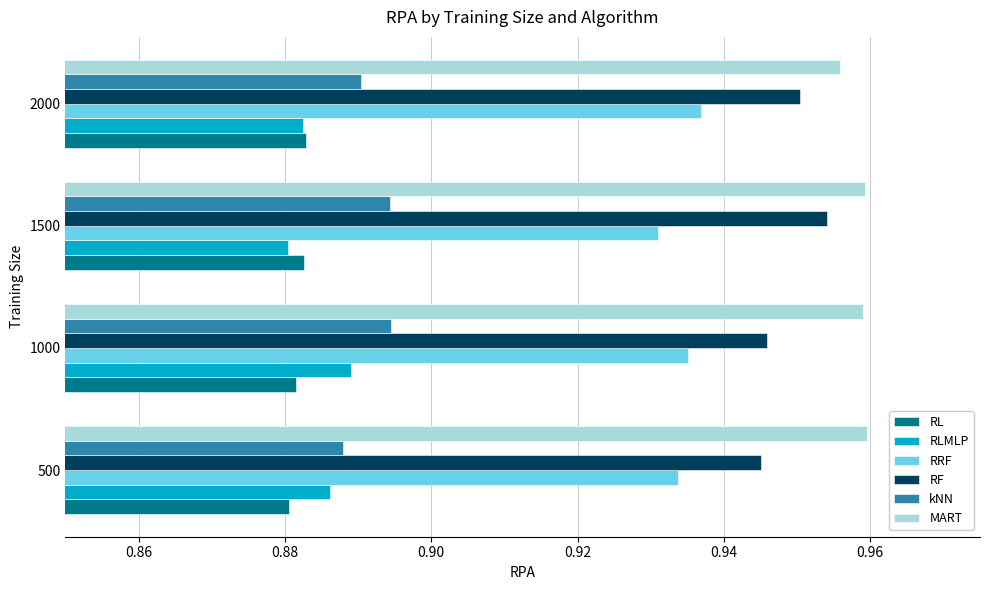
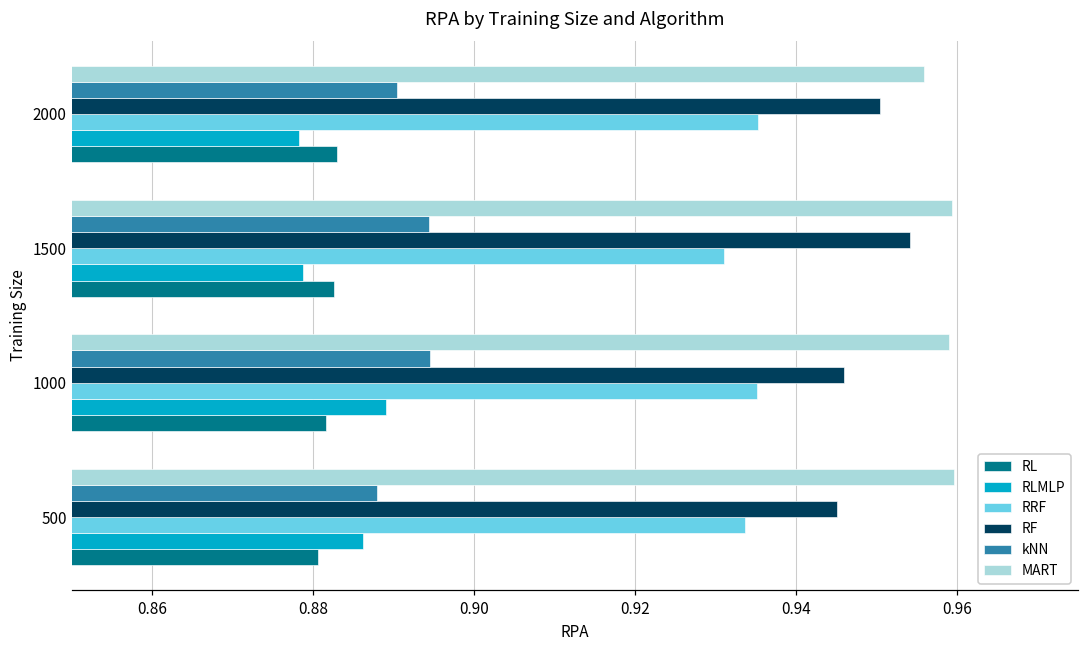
  {
    "RLMLP": {
-     "2000": 0.882,
-     "1500": 0.880,
+     "2000": 0.878,
+     "1500": 0.879,
      "1000": 0.889,
      "500": 0.886
    },
    "RRF": {
-     "2000": 0.937,
+     "2000": 0.935,
      "1500": 0.931,
      "1000": 0.935,
      "500": 0.934
    },
    "RF": {
      "2000": 0.950,
      "1500": 0.954,
      "1000": 0.946,
      "500": 0.945
    },
    "MART": {
      "2000": 0.956,
      "1500": 0.959,
      "1000": 0.959,
      "500": 0.960
    }
  }
